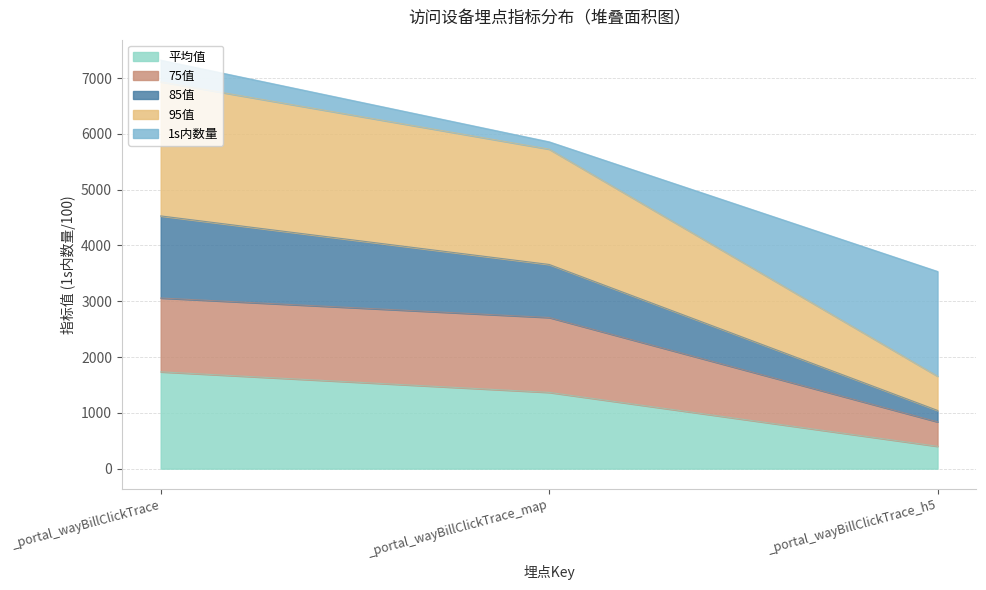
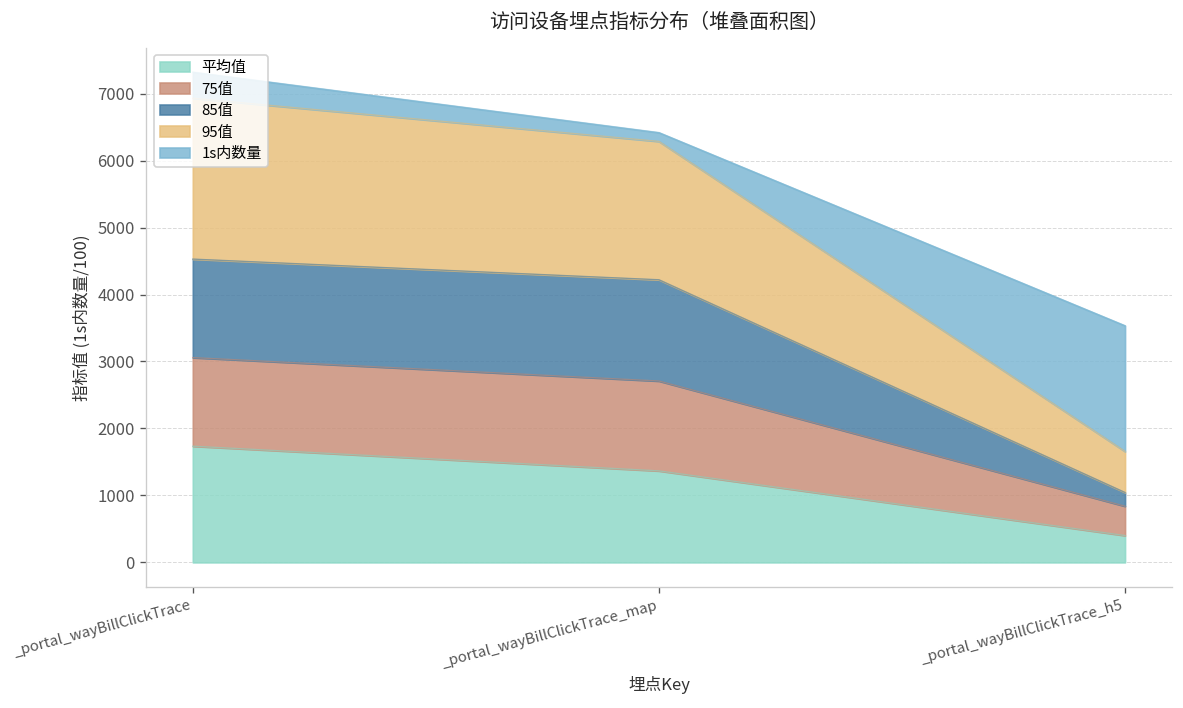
  {
    "85值": {
      "_portal_wayBillClickTrace": 1500,
-     "_portal_wayBillClickTrace_map": 1000,
+     "_portal_wayBillClickTrace_map": 1500,
      "_portal_wayBillClickTrace_h5": 200
    }
  }
